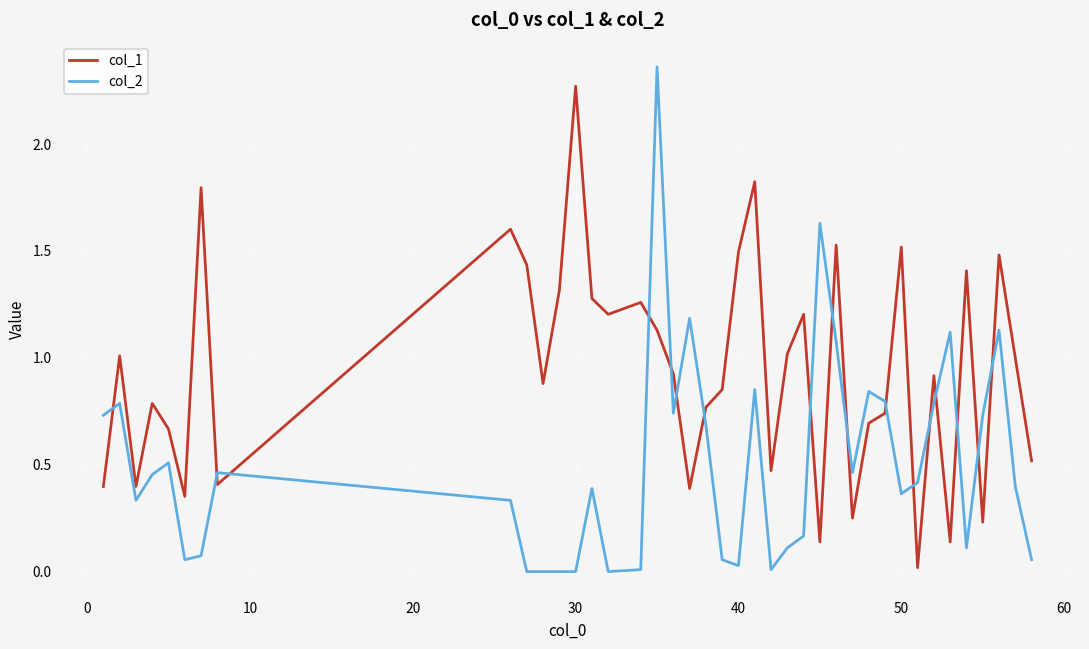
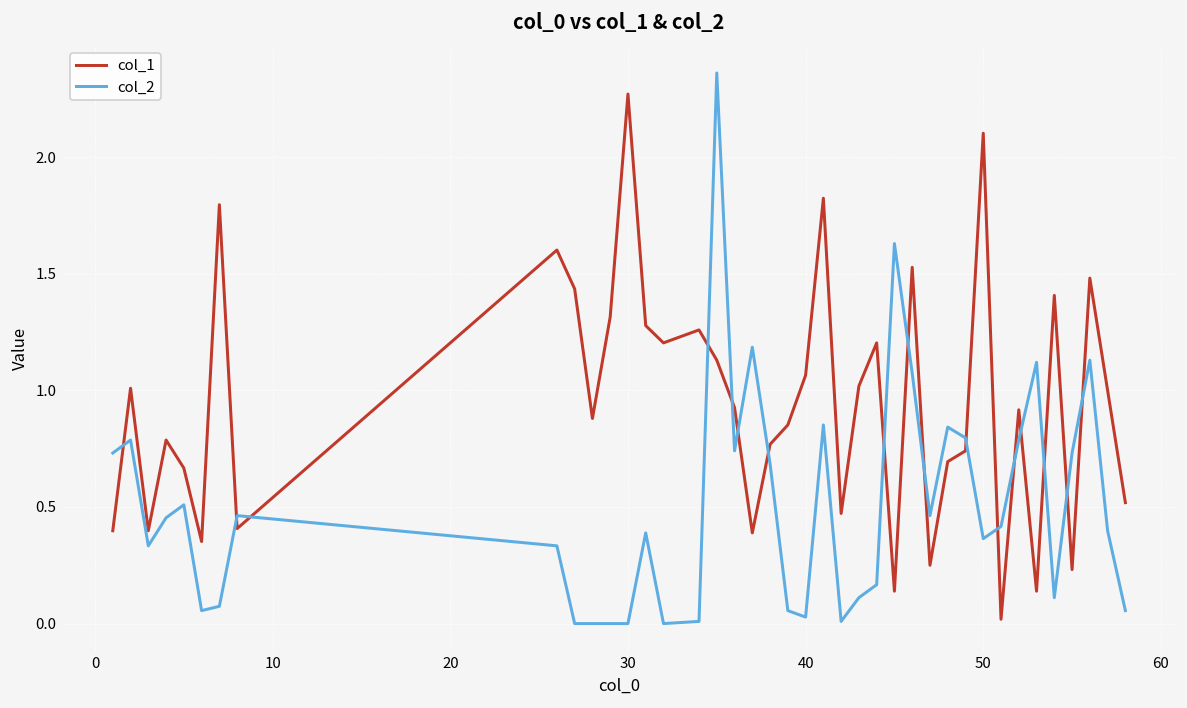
  {
    "col_1": {
      "30": 2.27,
-     "40": 1.50,
-     "50": 1.52
+     "40": 1.06,
+     "50": 2.10
    },
    "col_2": {
      "30": 0.00,
      "40": 0.03,
      "50": 0.36
    }
  }
